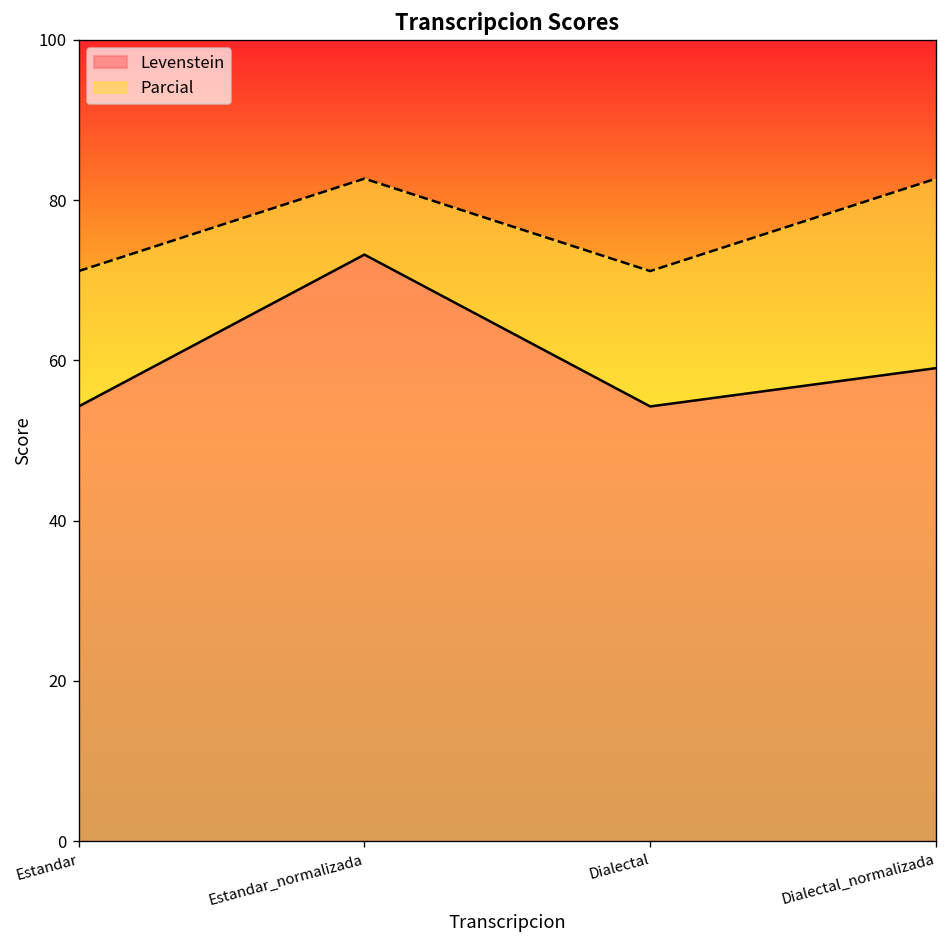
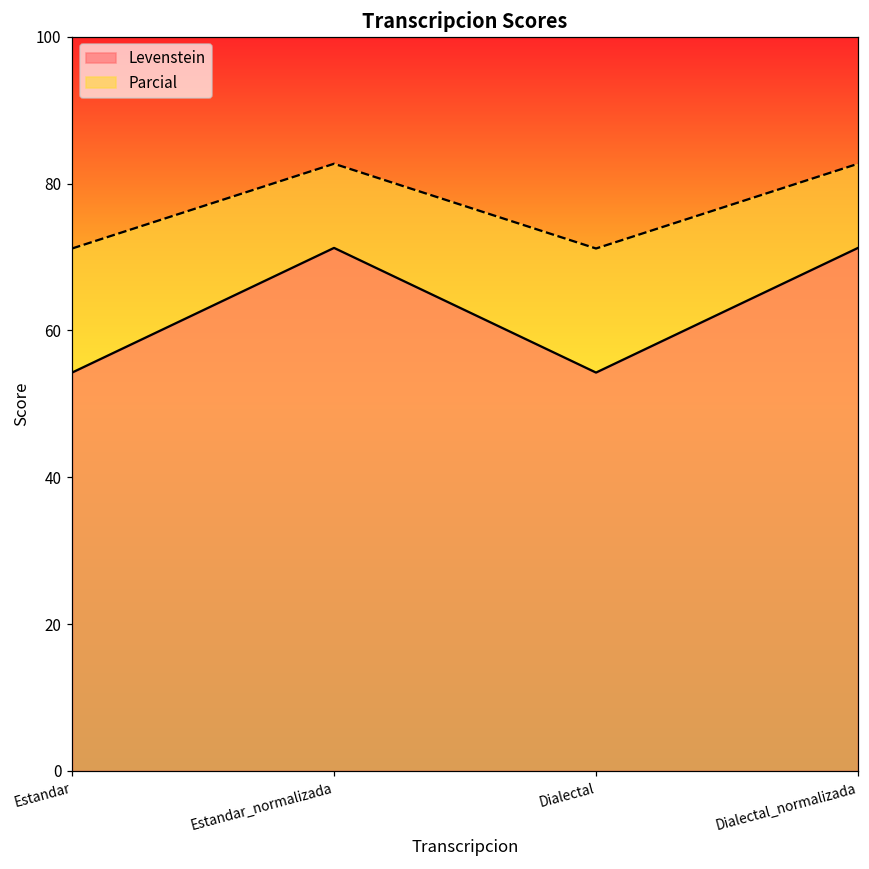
  {
    "Levenstein": {
      "Estandar": 54,
-     "Estandar_normalizada": 73,
+     "Estandar_normalizada": 71,
      "Dialectal": 54,
-     "Dialectal_normalizada": 59
+     "Dialectal_normalizada": 71
    },
    "Parcial": {
      "Estandar": 71,
      "Estandar_normalizada": 83,
      "Dialectal": 71,
      "Dialectal_normalizada": 83
    }
  }
